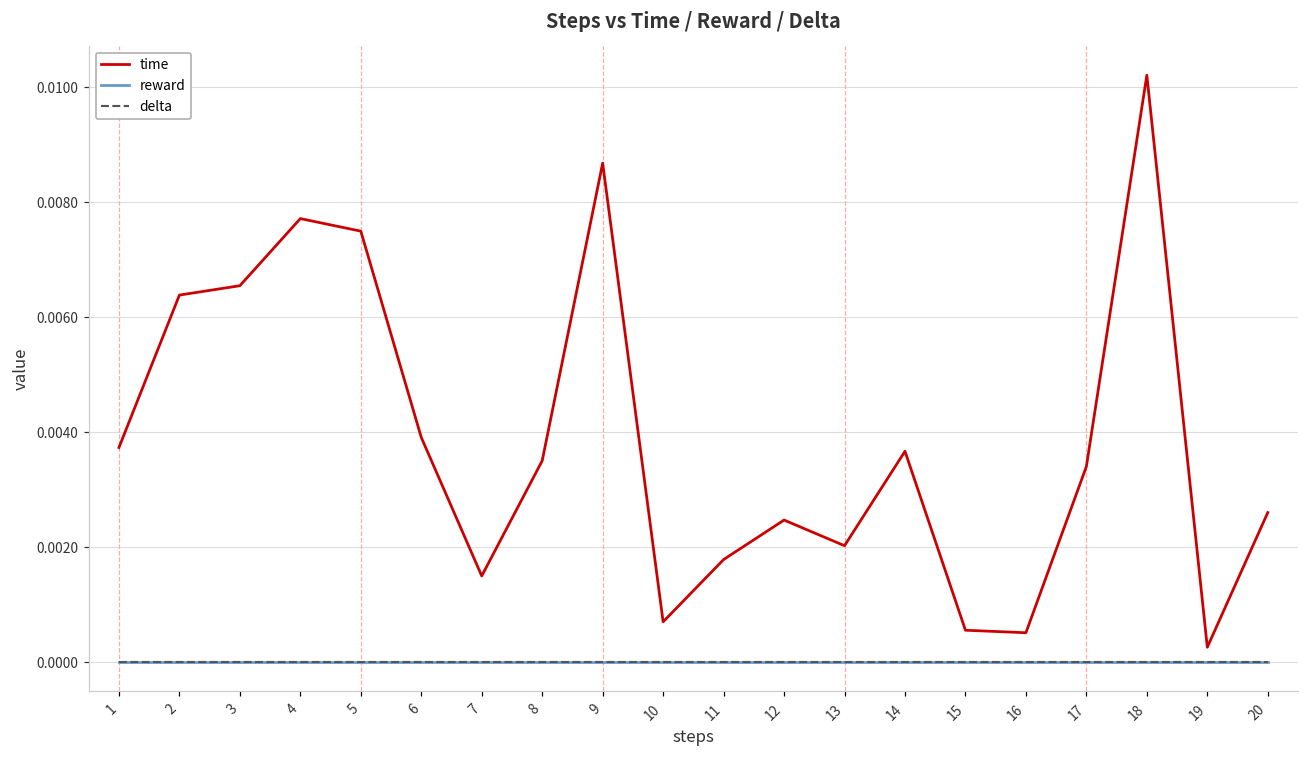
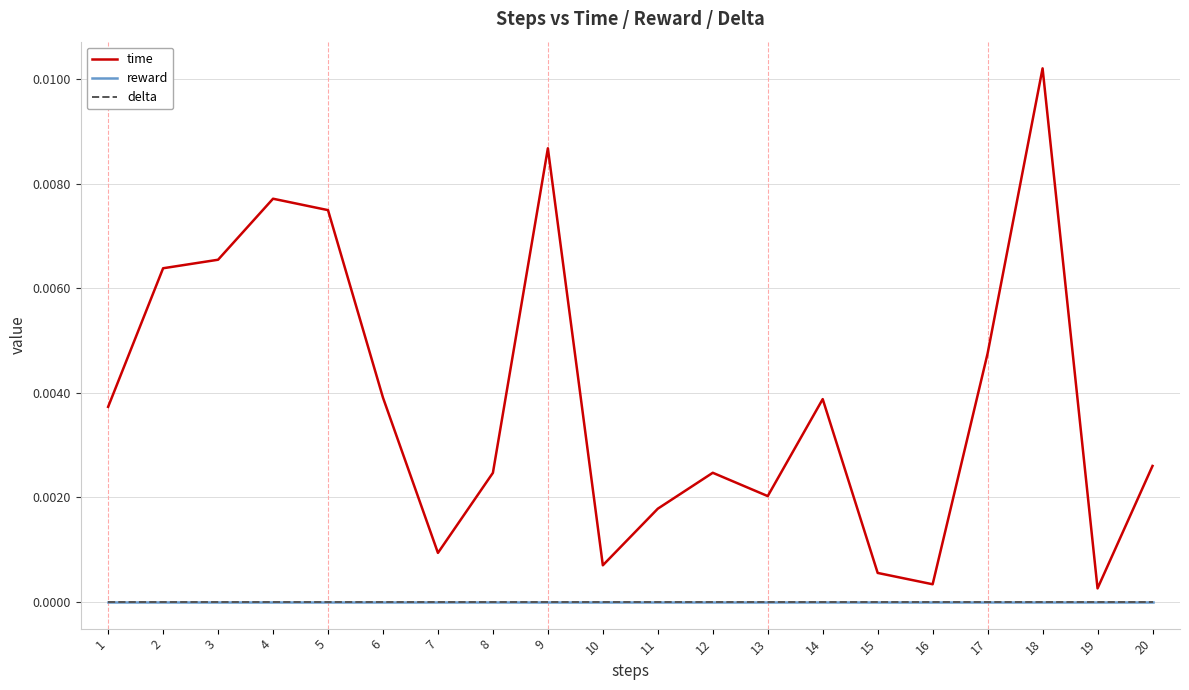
  {
    "time": {
      "1": 0.0037,
      "2": 0.0064,
      "3": 0.0065,
      "4": 0.0077,
      "5": 0.0075,
      "6": 0.0039,
-     "7": 0.0015,
-     "8": 0.0035,
+     "7": 0.0009,
+     "8": 0.0025,
      "9": 0.0087,
      "10": 0.0007,
      "11": 0.0018,
      "12": 0.0025,
      "13": 0.0020,
-     "14": 0.0037,
+     "14": 0.0039,
      "15": 0.0006,
-     "16": 0.0005,
-     "17": 0.0034,
+     "16": 0.0003,
+     "17": 0.0048,
      "18": 0.0102,
      "19": 0.0003,
      "20": 0.0026
    },
    "delta": {
      "1": 0.0000,
      "2": 0.0000,
      "3": 0.0000,
      "4": 0.0000,
      "5": 0.0000,
      "6": 0.0000,
      "7": 0.0000,
      "8": 0.0000,
      "9": 0.0000,
      "10": 0.0000,
      "11": 0.0000,
      "12": 0.0000,
      "13": 0.0000,
      "14": 0.0000,
      "15": 0.0000,
      "16": 0.0000,
      "17": 0.0000,
      "18": 0.0000,
      "19": 0.0000,
      "20": 0.0000
    }
  }
